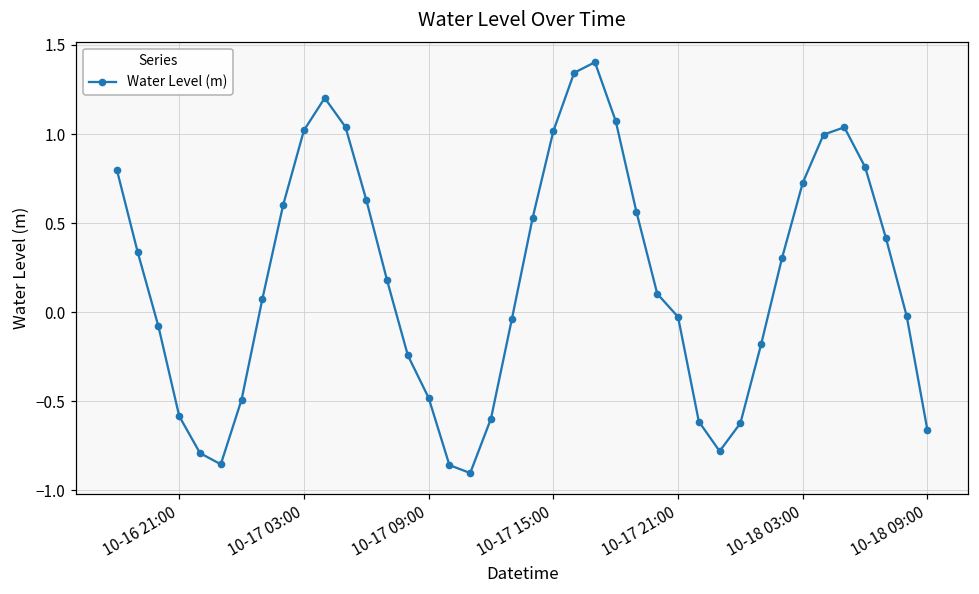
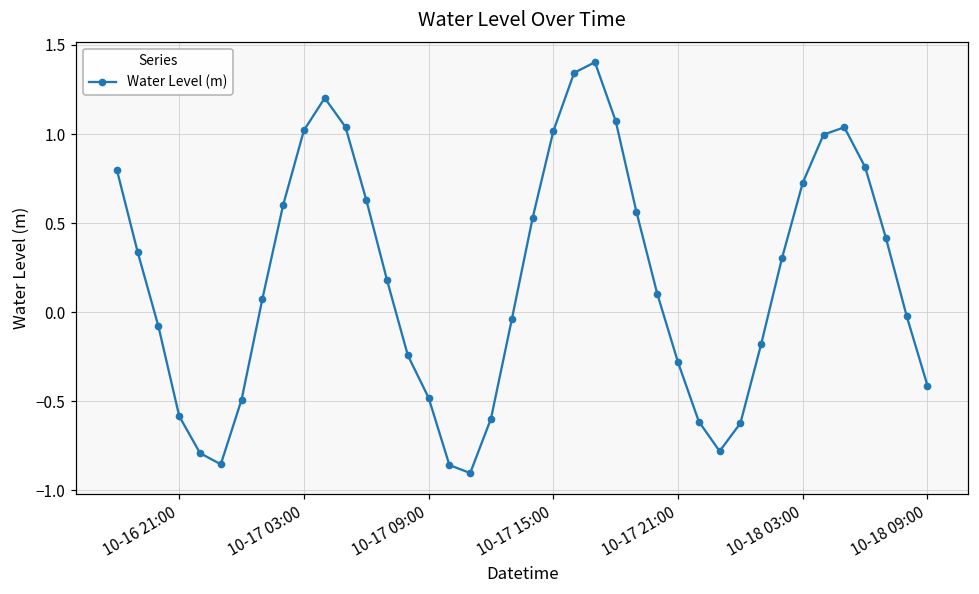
  {
    "10-16 21:00": -0.58,
    "10-17 03:00": 1.02,
    "10-17 09:00": -0.48,
    "10-17 15:00": 1.02,
-   "10-17 21:00": -0.03,
+   "10-17 21:00": -0.28,
    "10-18 03:00": 0.73,
-   "10-18 09:00": -0.66
+   "10-18 09:00": -0.41
  }
